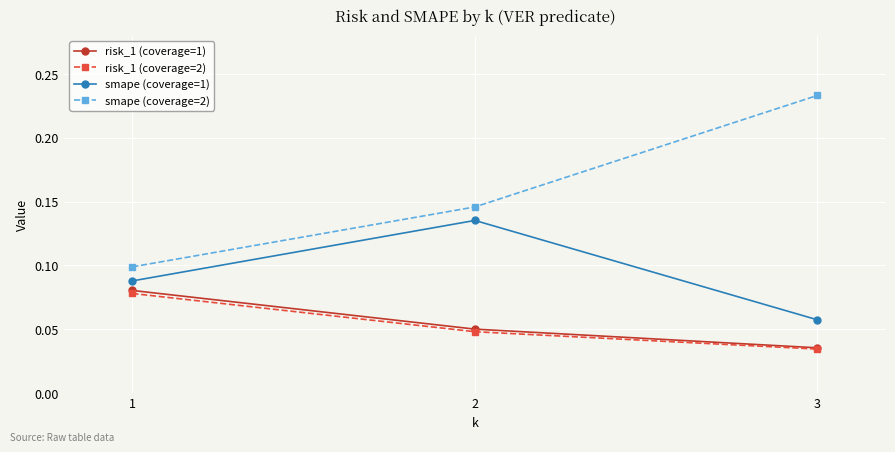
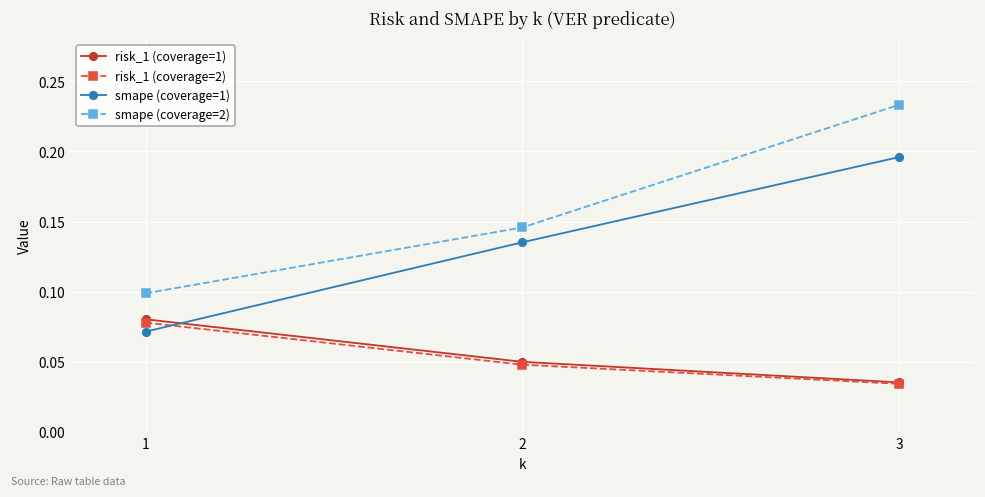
  {
    "smape (coverage=1)": {
-     "1": 0.088,
+     "1": 0.072,
      "2": 0.135,
-     "3": 0.057
+     "3": 0.196
    },
    "smape (coverage=2)": {
      "1": 0.099,
      "2": 0.146,
      "3": 0.233
    }
  }
